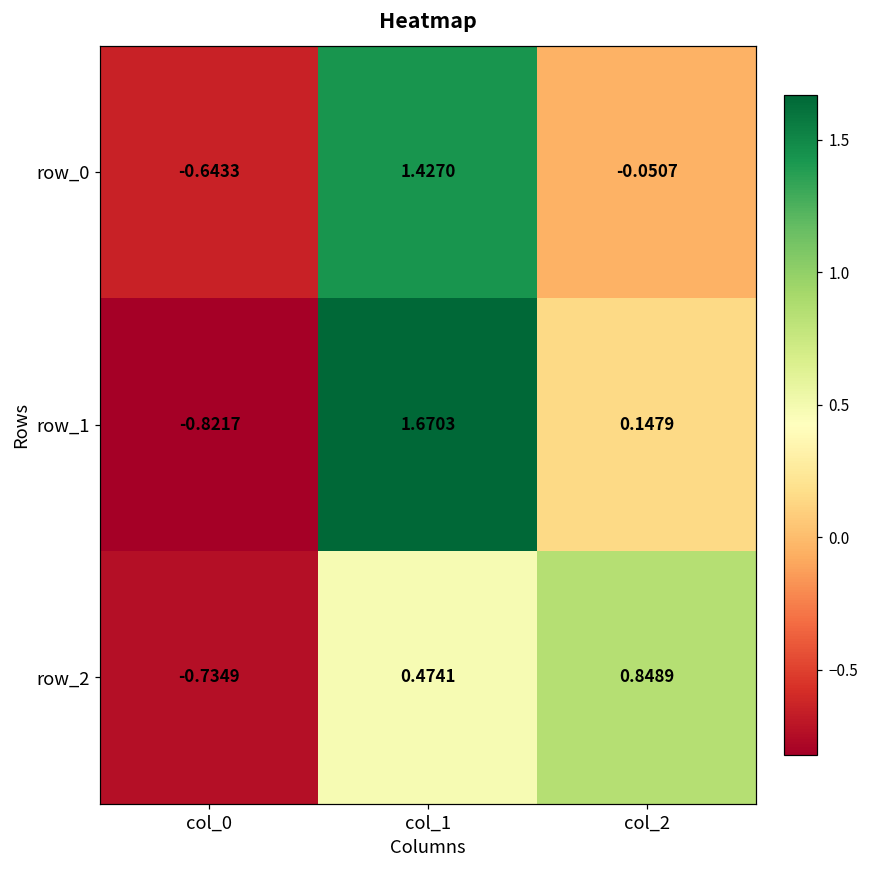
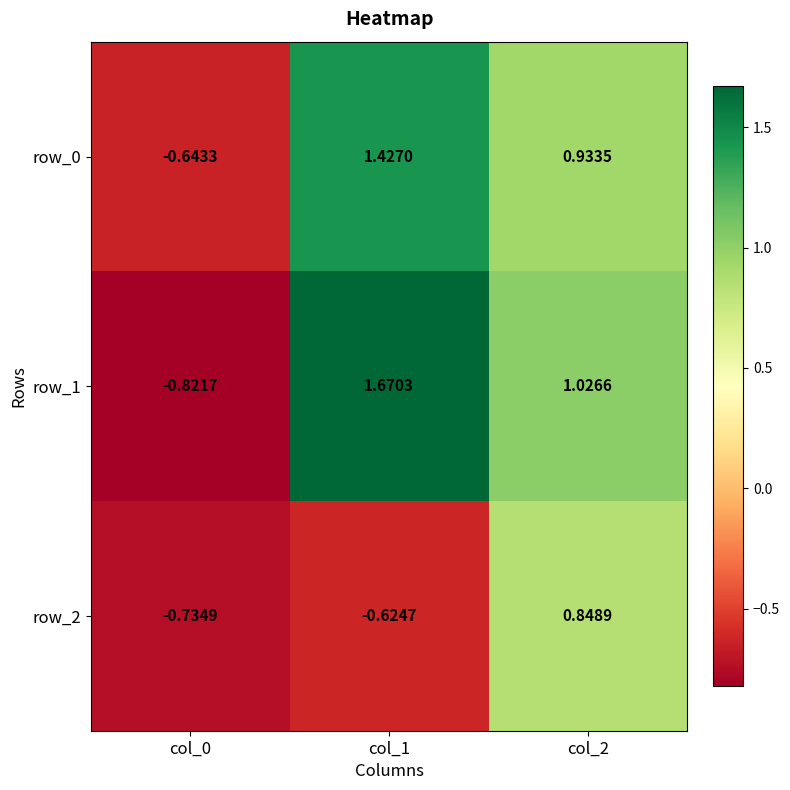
  {
    "row_0": {
      "col_0": -0.6433,
      "col_1": 1.4270,
-     "col_2": -0.0507
+     "col_2": 0.9335
    },
    "row_1": {
      "col_0": -0.8217,
      "col_1": 1.6703,
-     "col_2": 0.1479
+     "col_2": 1.0266
    },
    "row_2": {
      "col_0": -0.7349,
-     "col_1": 0.4741,
+     "col_1": -0.6247,
      "col_2": 0.8489
    }
  }
